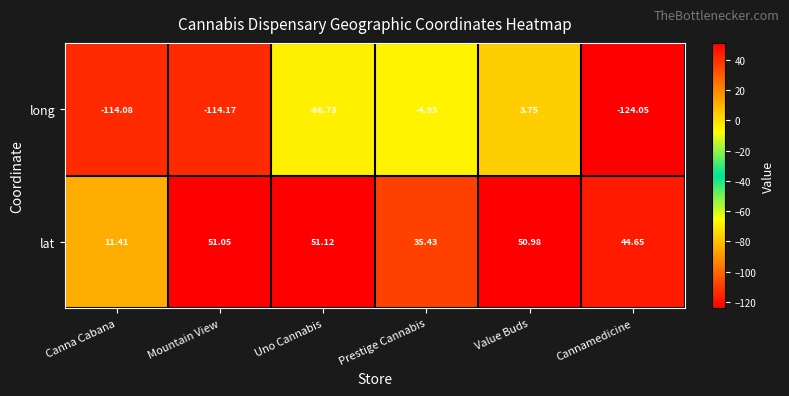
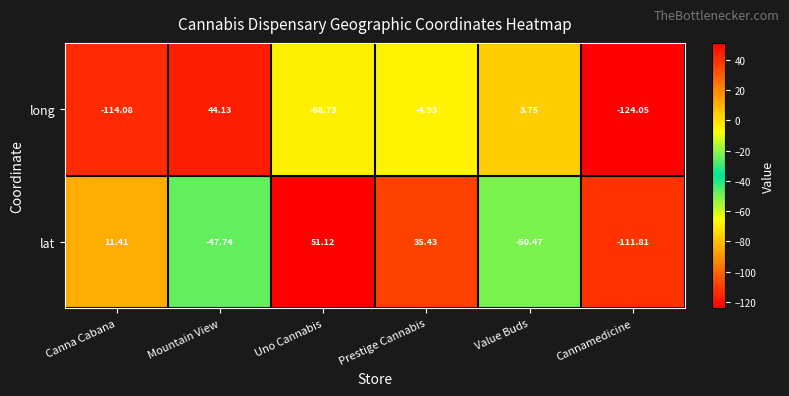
  {
    "long": {
      "Canna Cabana": -114.08,
-     "Mountain View": -114.17,
+     "Mountain View": 44.13,
      "Uno Cannabis": -68.73,
      "Prestige Cannabis": -4.93,
      "Value Buds": 3.75,
      "Cannamedicine": -124.05
    },
    "lat": {
      "Canna Cabana": 11.41,
-     "Mountain View": 51.05,
+     "Mountain View": -47.74,
      "Uno Cannabis": 51.12,
      "Prestige Cannabis": 35.43,
-     "Value Buds": 50.98,
-     "Cannamedicine": 44.65
+     "Value Buds": -50.47,
+     "Cannamedicine": -111.81
    }
  }
